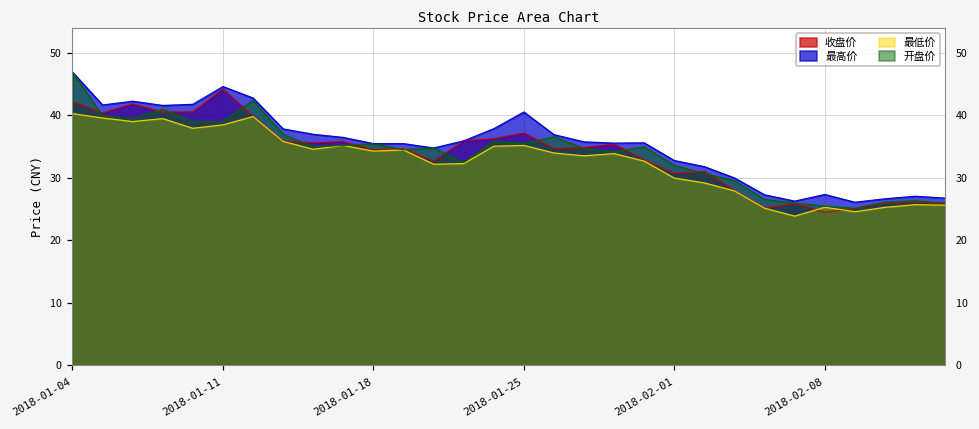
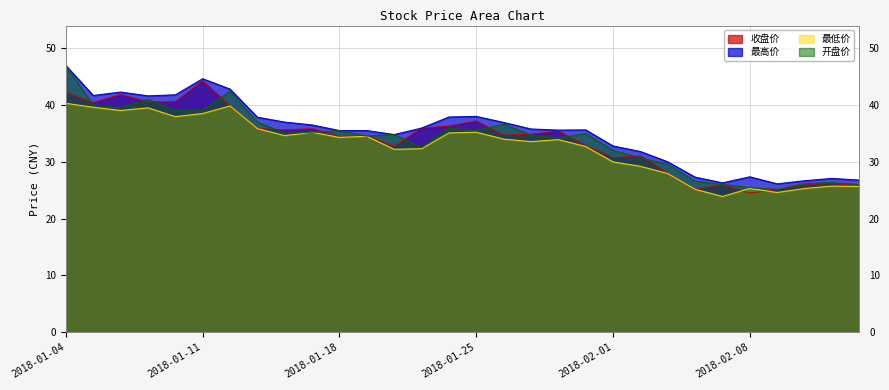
  {
    "收盘价": {
      "2018-01-04": 42,
      "2018-01-25": 37,
      "2018-02-01": 31,
      "2018-02-08": 25
    },
    "最高价": {
-     "2018-01-25": 41,
+     "2018-01-25": 38,
      "2018-02-01": 33,
      "2018-02-08": 27
    },
    "最低价": {
      "2018-01-04": 40,
      "2018-01-11": 39,
      "2018-02-01": 30
    },
    "开盘价": {
      "2018-01-11": 39,
      "2018-02-01": 32
    }
  }
